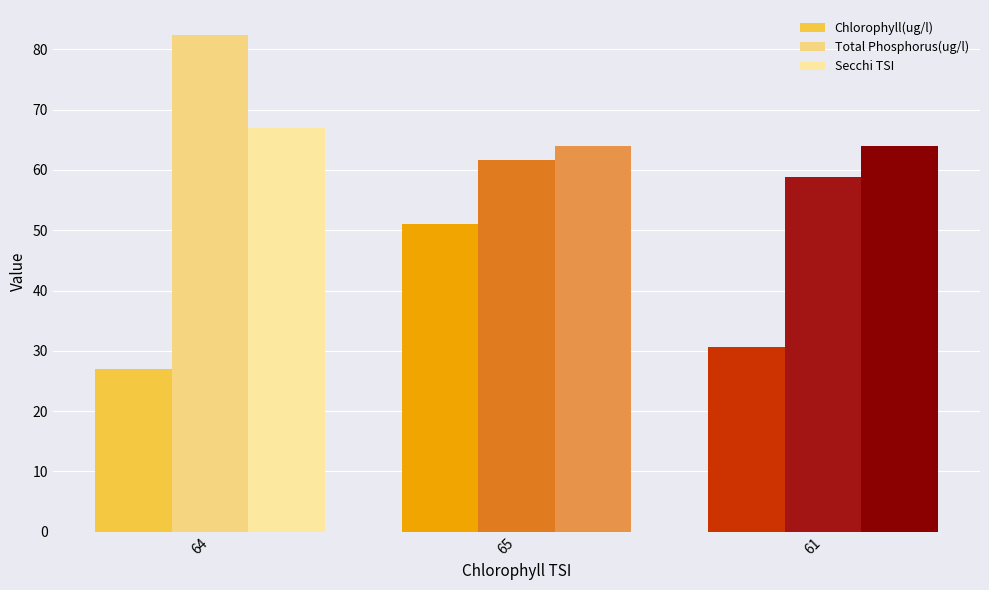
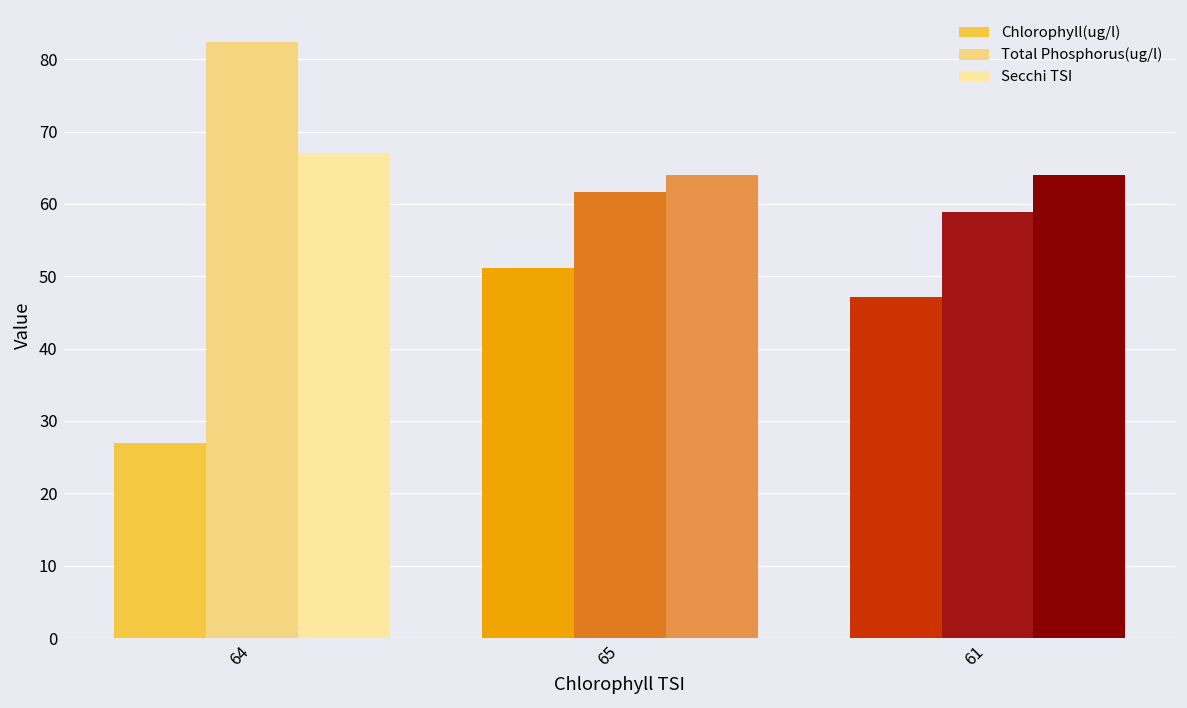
  {
    "Chlorophyll(ug/l)": {
      "64": 27,
      "65": 51,
-     "61": 31
+     "61": 47
    }
  }
